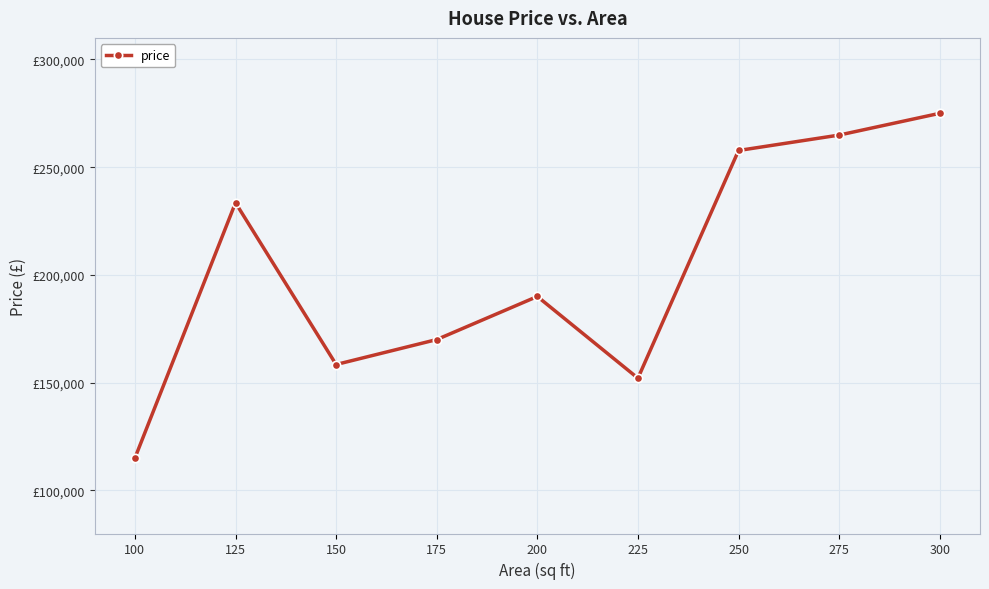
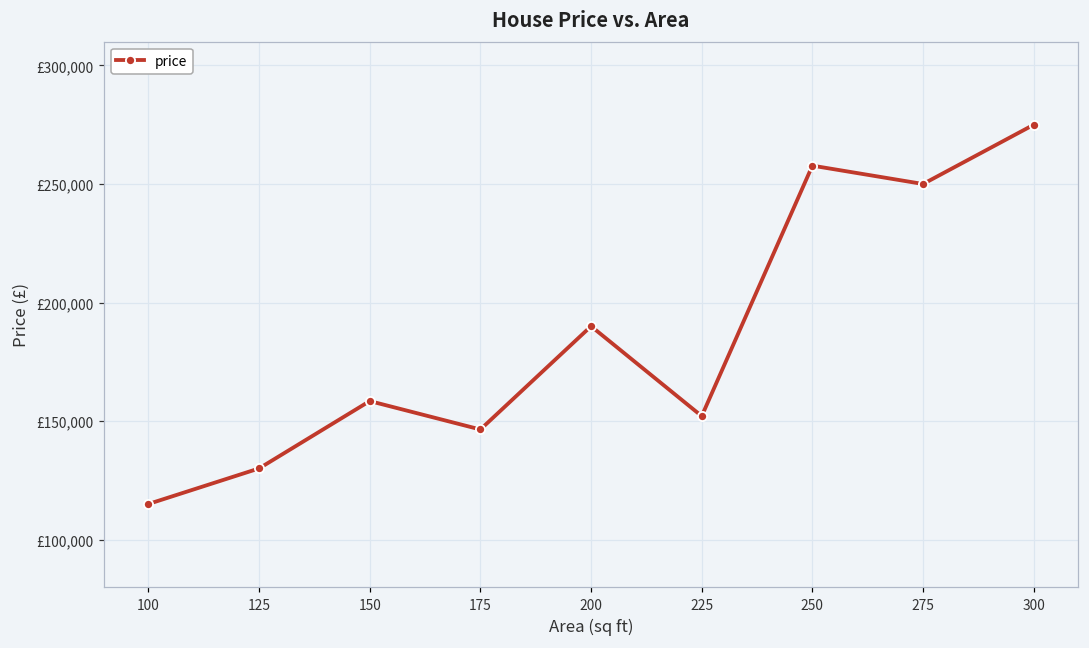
  {
    "100": "£115,000",
-   "125": "£233,000",
+   "125": "£130,000",
    "150": "£158,000",
-   "175": "£170,000",
+   "175": "£146,000",
    "200": "£190,000",
    "225": "£152,000",
    "250": "£258,000",
-   "275": "£265,000",
+   "275": "£250,000",
    "300": "£275,000"
  }
